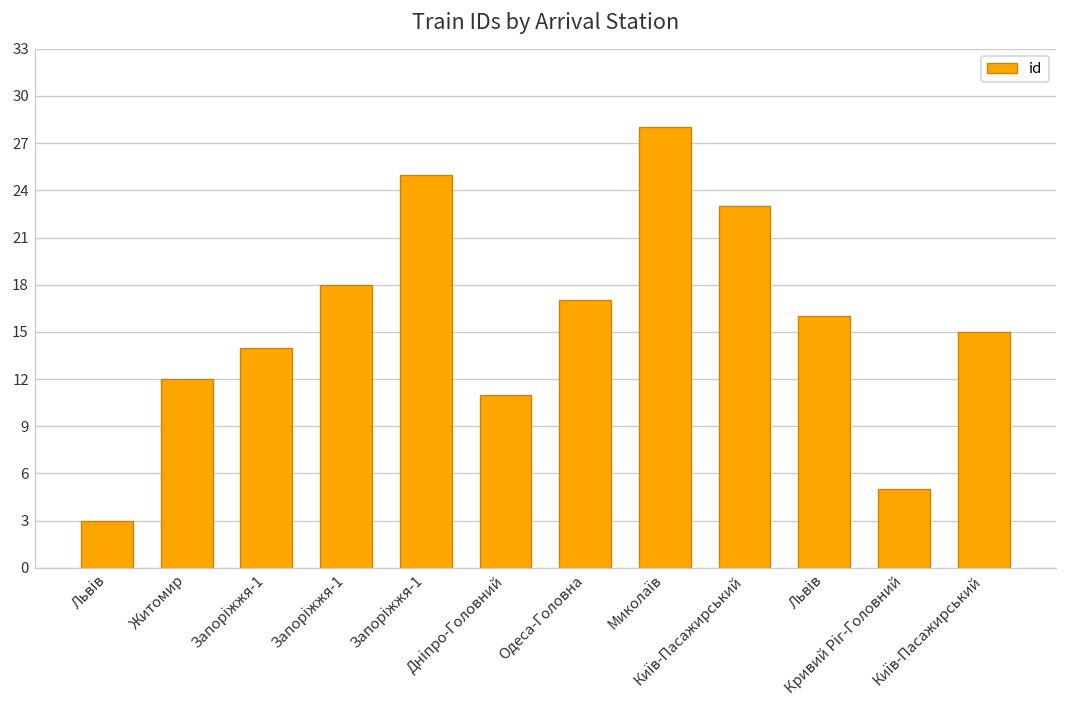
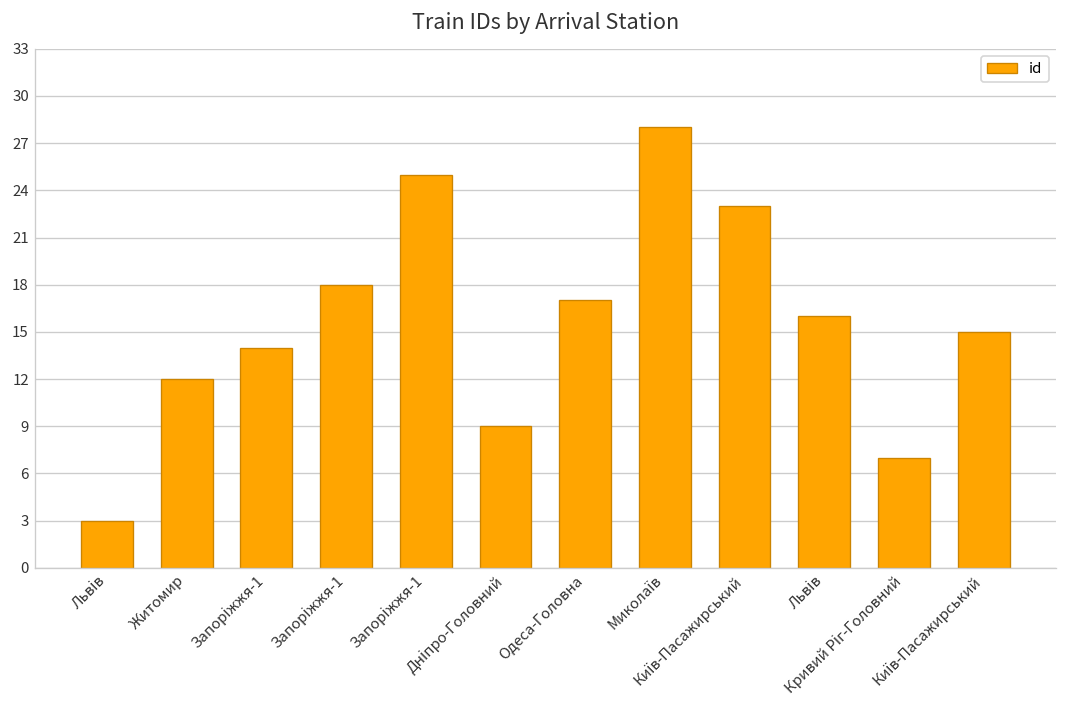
  {
    "Житомир": 12,
-   "Дніпро-Головний": 11,
+   "Дніпро-Головний": 9,
    "Одеса-Головна": 17,
    "Миколаїв": 28,
-   "Кривий Ріг-Головний": 5
+   "Кривий Ріг-Головний": 7
  }
